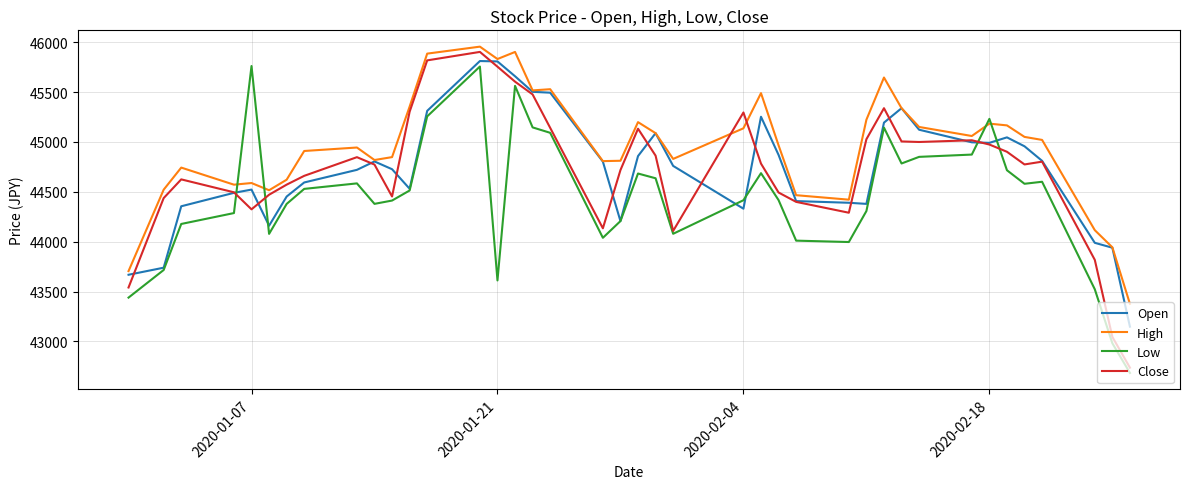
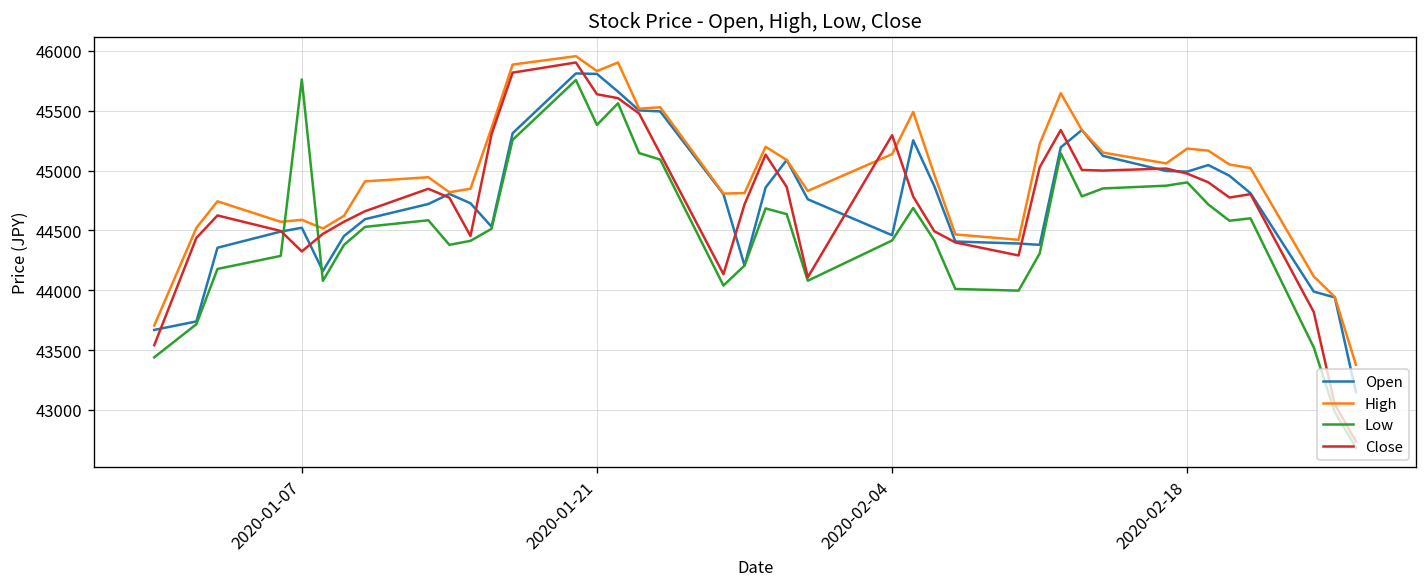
  {
    "Open": {
      "2020-01-07": 44500,
-     "2020-02-04": 44300
+     "2020-02-04": 44500
    },
    "High": {
      "2020-01-07": 44600,
      "2020-02-04": 45100,
      "2020-02-18": 45200
    },
    "Low": {
      "2020-01-07": 45800,
-     "2020-01-21": 43600,
+     "2020-01-21": 45400,
      "2020-02-04": 44400,
-     "2020-02-18": 45200
+     "2020-02-18": 44900
    },
    "Close": {
      "2020-01-07": 44300,
-     "2020-01-21": 45800,
+     "2020-01-21": 45600,
      "2020-02-04": 45300
    }
  }
